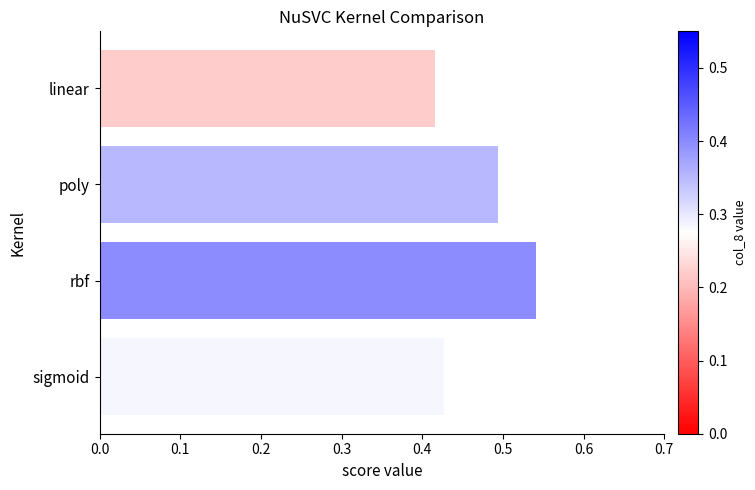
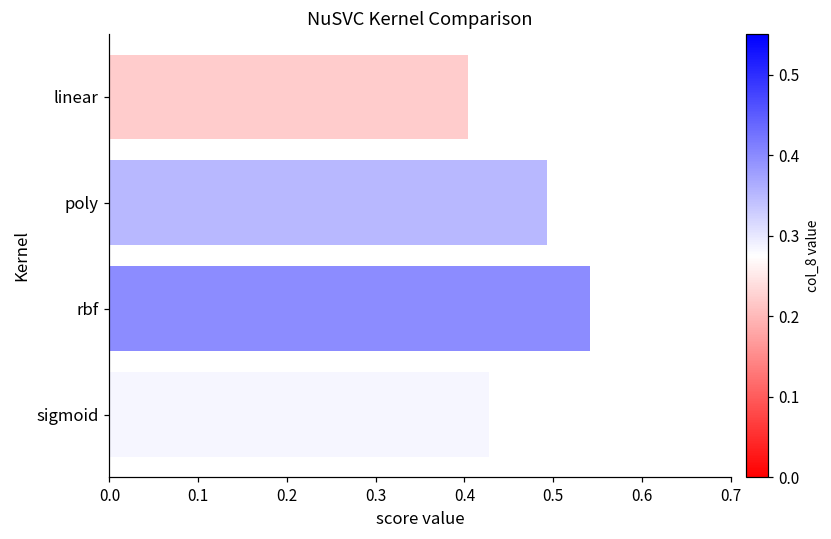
  {
-   "linear": 0.42,
+   "linear": 0.40,
    "poly": 0.49,
    "rbf": 0.54,
    "sigmoid": 0.43
  }
